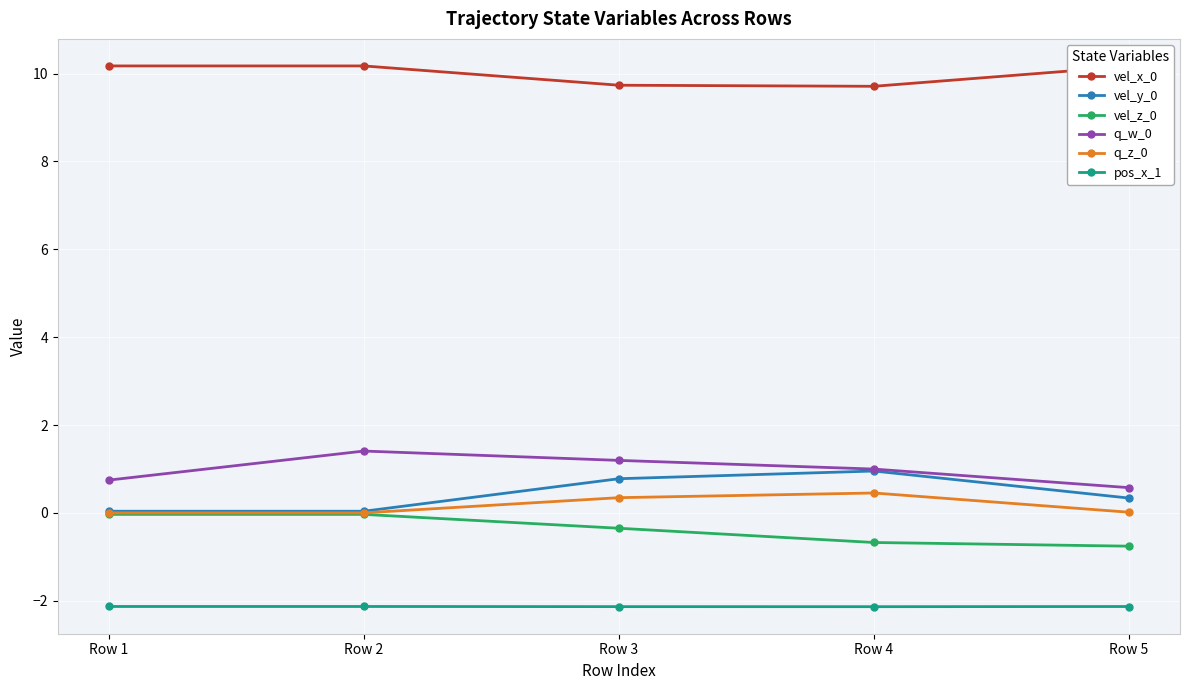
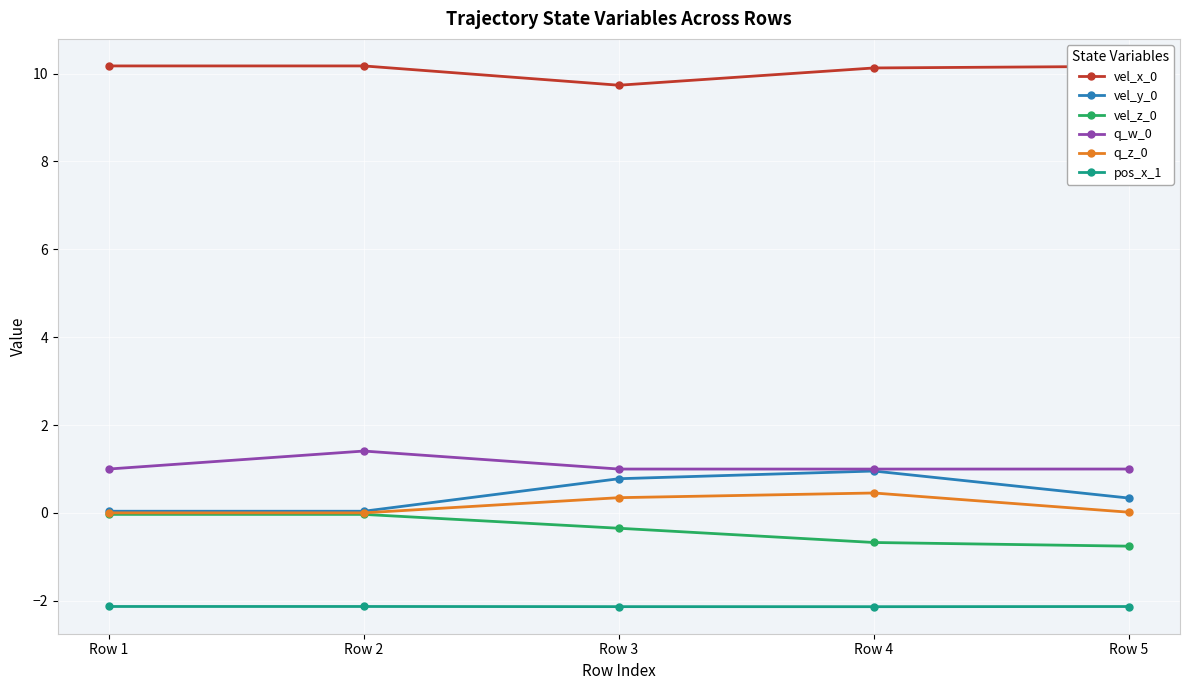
  {
    "vel_x_0": {
      "Row 1": 10.2,
      "Row 2": 10.2,
      "Row 3": 9.7,
-     "Row 4": 9.7
+     "Row 4": 10.1
    },
    "vel_y_0": {
      "Row 3": 0.8,
      "Row 5": 0.3
    },
    "q_w_0": {
-     "Row 1": 0.7,
+     "Row 1": 1.0,
      "Row 2": 1.4,
-     "Row 3": 1.2,
-     "Row 5": 0.6
+     "Row 3": 1.0,
+     "Row 5": 1.0
    },
    "q_z_0": {
      "Row 3": 0.3,
      "Row 4": 0.5,
      "Row 5": 0.0
    }
  }
